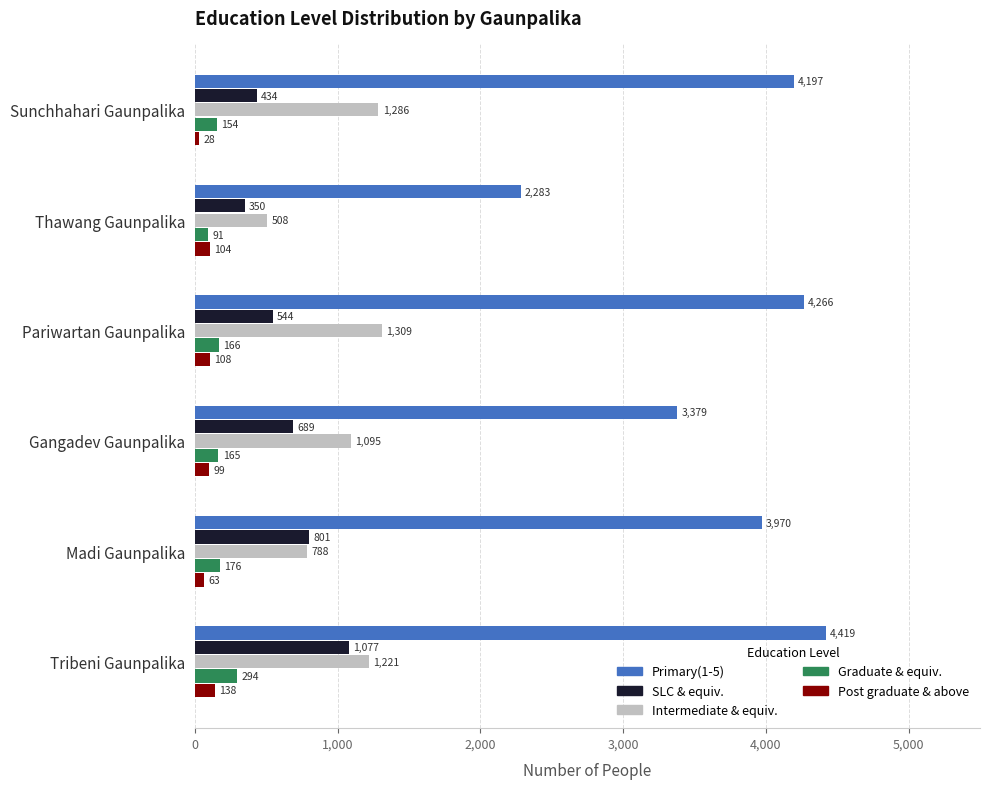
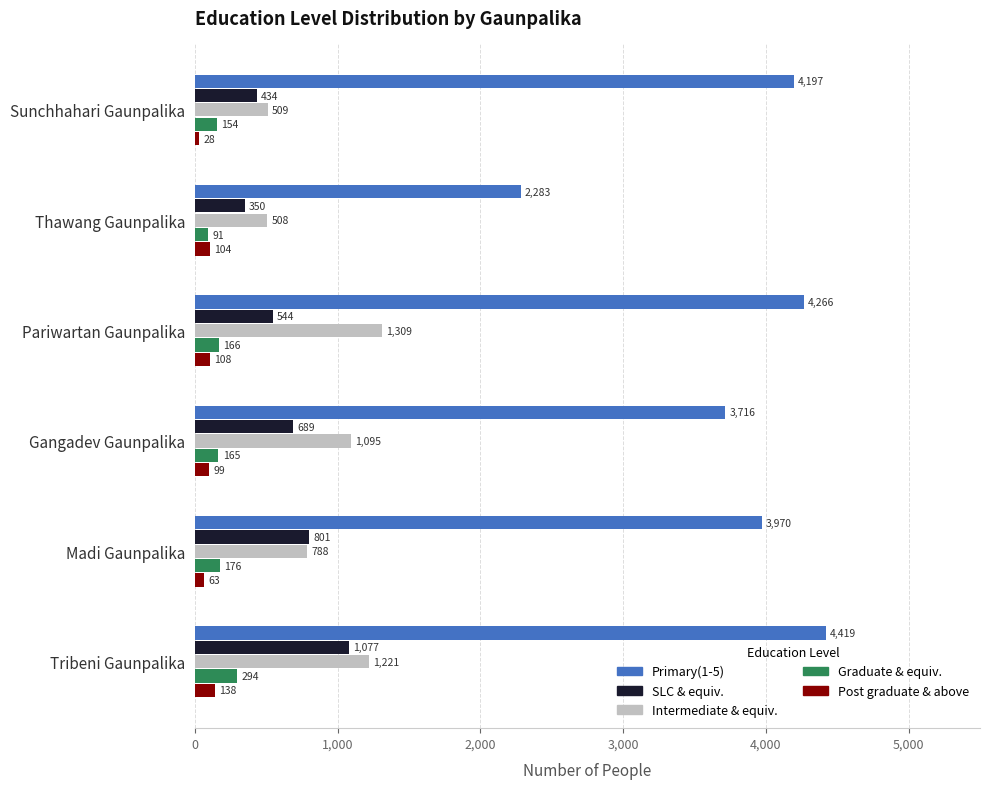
  {
    "Primary(1-5)": {
      "Sunchhahari Gaunpalika": "4,197",
      "Thawang Gaunpalika": "2,283",
      "Pariwartan Gaunpalika": "4,266",
-     "Gangadev Gaunpalika": "3,379",
+     "Gangadev Gaunpalika": "3,716",
      "Madi Gaunpalika": "3,970",
      "Tribeni Gaunpalika": "4,419"
    },
    "SLC & equiv.": {
      "Sunchhahari Gaunpalika": "434",
      "Thawang Gaunpalika": "350",
      "Pariwartan Gaunpalika": "544",
      "Gangadev Gaunpalika": "689",
      "Madi Gaunpalika": "801",
      "Tribeni Gaunpalika": "1,077"
    },
    "Intermediate & equiv.": {
-     "Sunchhahari Gaunpalika": "1,286",
+     "Sunchhahari Gaunpalika": "509",
      "Thawang Gaunpalika": "508",
      "Pariwartan Gaunpalika": "1,309",
      "Gangadev Gaunpalika": "1,095",
      "Madi Gaunpalika": "788",
      "Tribeni Gaunpalika": "1,221"
    },
    "Graduate & equiv.": {
      "Sunchhahari Gaunpalika": "154",
      "Thawang Gaunpalika": "91",
      "Pariwartan Gaunpalika": "166",
      "Gangadev Gaunpalika": "165",
      "Madi Gaunpalika": "176",
      "Tribeni Gaunpalika": "294"
    },
    "Post graduate & above": {
      "Sunchhahari Gaunpalika": "28",
      "Thawang Gaunpalika": "104",
      "Pariwartan Gaunpalika": "108",
      "Gangadev Gaunpalika": "99",
      "Madi Gaunpalika": "63",
      "Tribeni Gaunpalika": "138"
    }
  }
